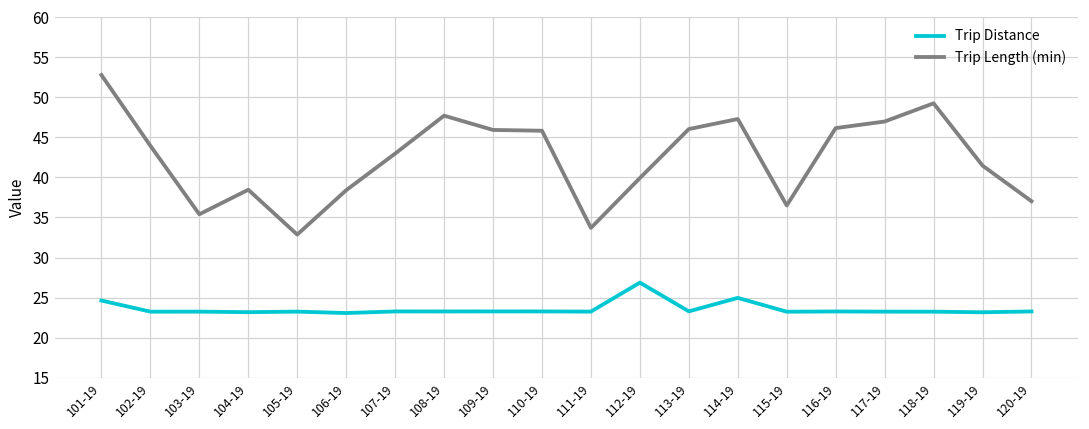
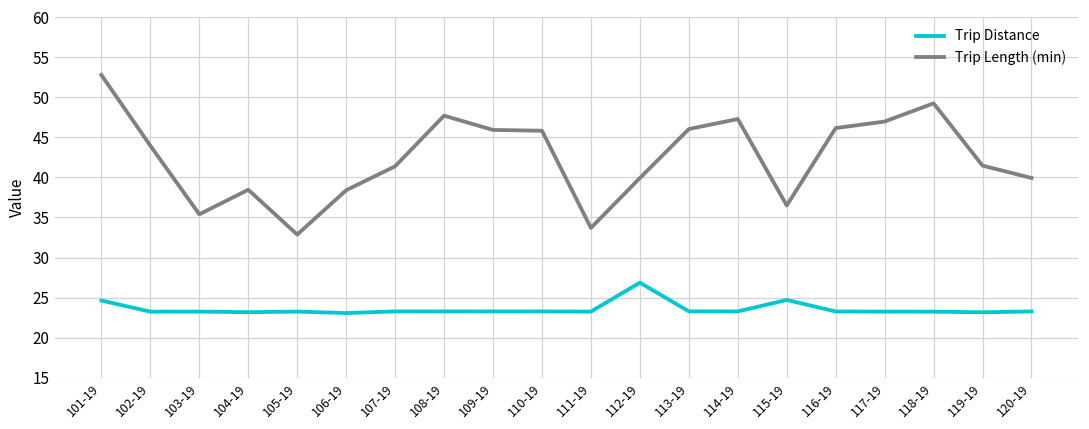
  {
    "Trip Distance": {
      "101-19": 25,
      "102-19": 23,
      "103-19": 23,
      "104-19": 23,
      "105-19": 23,
      "106-19": 23,
      "107-19": 23,
      "108-19": 23,
      "109-19": 23,
      "110-19": 23,
      "111-19": 23,
      "112-19": 27,
      "113-19": 23,
-     "114-19": 25,
-     "115-19": 23,
+     "114-19": 23,
+     "115-19": 25,
      "116-19": 23,
      "117-19": 23,
      "118-19": 23,
      "119-19": 23,
      "120-19": 23
    },
    "Trip Length (min)": {
      "101-19": 53,
      "102-19": 44,
      "103-19": 35,
      "104-19": 38,
      "105-19": 33,
      "106-19": 38,
-     "107-19": 43,
+     "107-19": 41,
      "108-19": 48,
      "109-19": 46,
      "110-19": 46,
      "111-19": 34,
      "112-19": 40,
      "113-19": 46,
      "114-19": 47,
      "115-19": 37,
      "116-19": 46,
      "117-19": 47,
      "118-19": 49,
      "119-19": 41,
-     "120-19": 37
+     "120-19": 40
    }
  }
